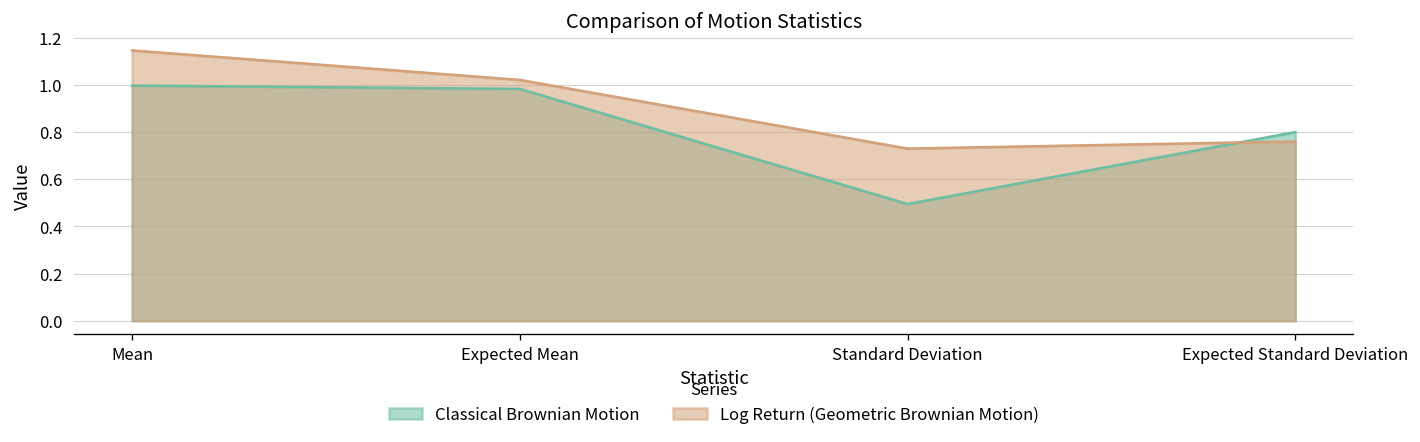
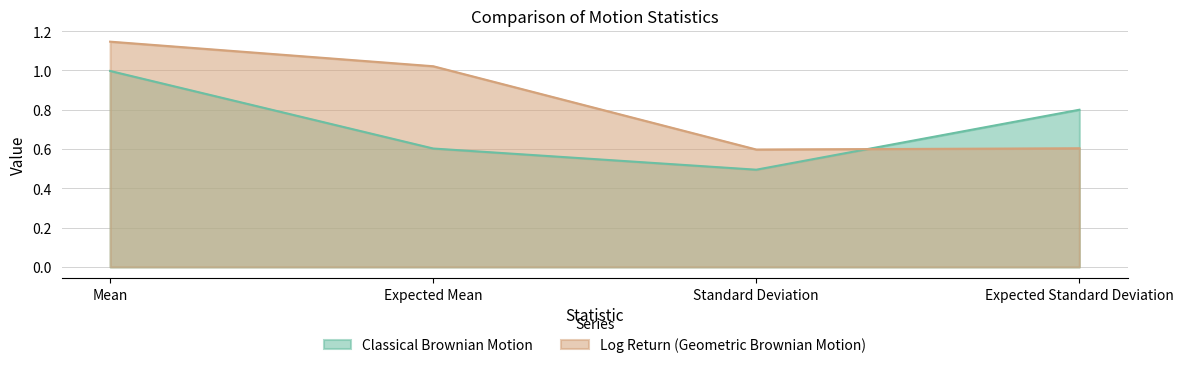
  {
    "Classical Brownian Motion": {
      "Mean": 1.00,
-     "Expected Mean": 0.98,
+     "Expected Mean": 0.60,
      "Standard Deviation": 0.49,
      "Expected Standard Deviation": 0.80
    },
    "Log Return (Geometric Brownian Motion)": {
      "Mean": 1.15,
      "Expected Mean": 1.02,
-     "Standard Deviation": 0.73,
-     "Expected Standard Deviation": 0.76
+     "Standard Deviation": 0.60,
+     "Expected Standard Deviation": 0.60
    }
  }
